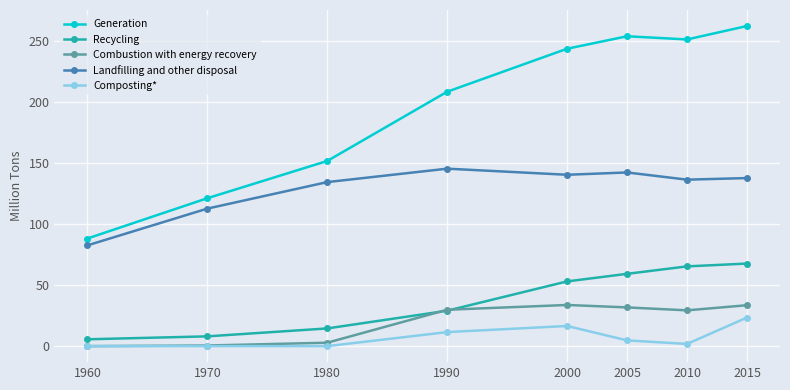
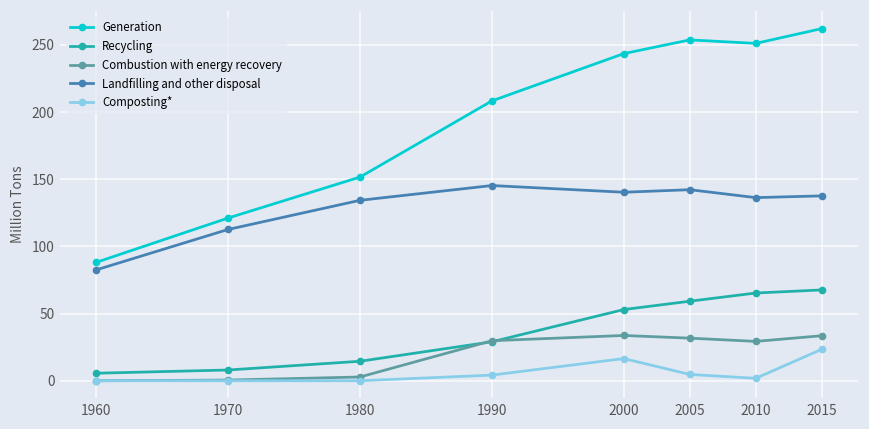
  {
    "Composting*": {
      "1980": 0,
-     "1990": 12,
+     "1990": 4,
      "2000": 17,
      "2005": 5,
      "2010": 2,
      "2015": 23
    }
  }
